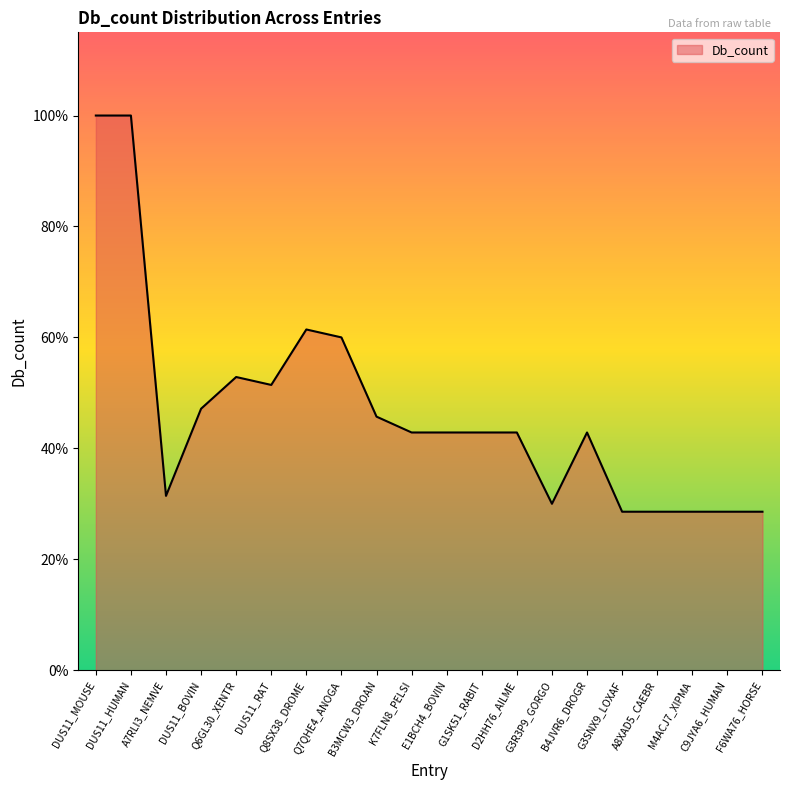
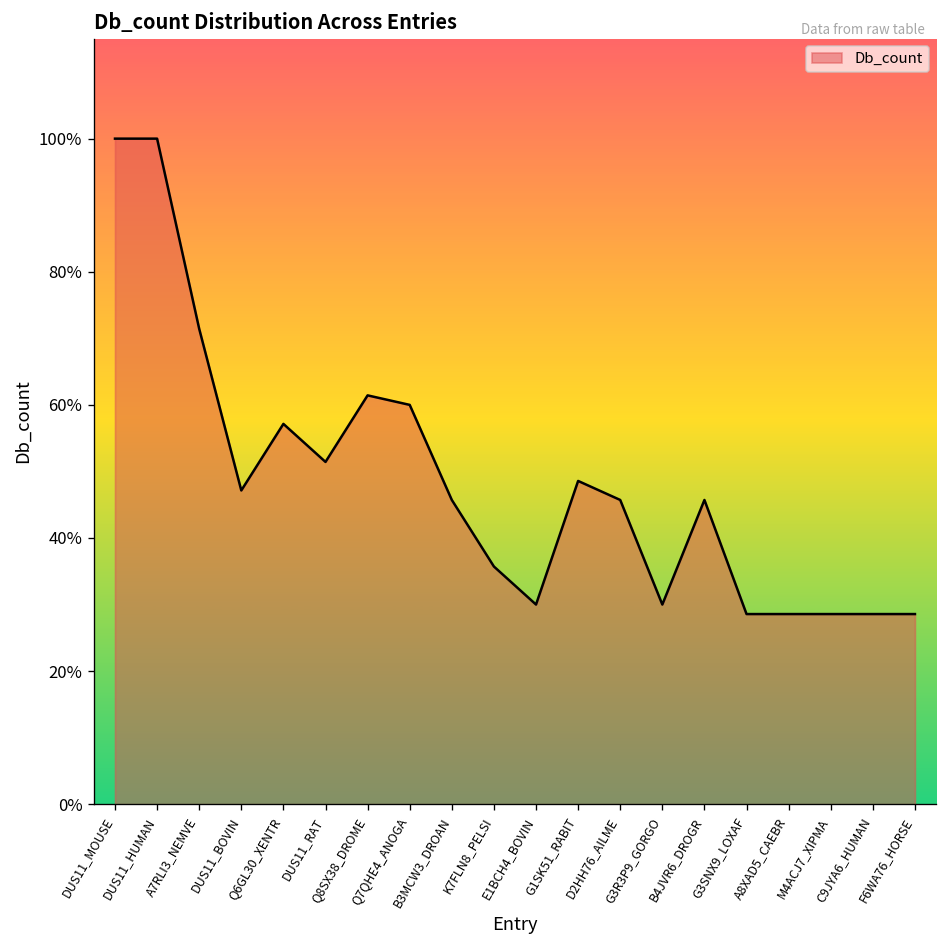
  {
    "DUS11_MOUSE": "100%",
    "DUS11_HUMAN": "100%",
-   "A7RLI3_NEMVE": "31%",
+   "A7RLI3_NEMVE": "71%",
    "DUS11_BOVIN": "47%",
-   "Q6GL30_XENTR": "53%",
+   "Q6GL30_XENTR": "57%",
    "DUS11_RAT": "51%",
    "Q8SX38_DROME": "61%",
    "Q7QHE4_ANOGA": "60%",
    "B3MCW3_DROAN": "46%",
-   "K7FLN8_PELSI": "43%",
-   "E1BCH4_BOVIN": "43%",
-   "G1SK51_RABIT": "43%",
-   "D2HH76_AILME": "43%",
+   "K7FLN8_PELSI": "36%",
+   "E1BCH4_BOVIN": "30%",
+   "G1SK51_RABIT": "49%",
+   "D2HH76_AILME": "46%",
    "G3R3P9_GORGO": "30%",
-   "B4JVR6_DROGR": "43%",
+   "B4JVR6_DROGR": "46%",
    "G3SNX9_LOXAF": "29%",
    "A8XAD5_CAEBR": "29%",
    "M4ACJ7_XIPMA": "29%",
    "C9JYA6_HUMAN": "29%",
    "F6WA76_HORSE": "29%"
  }
